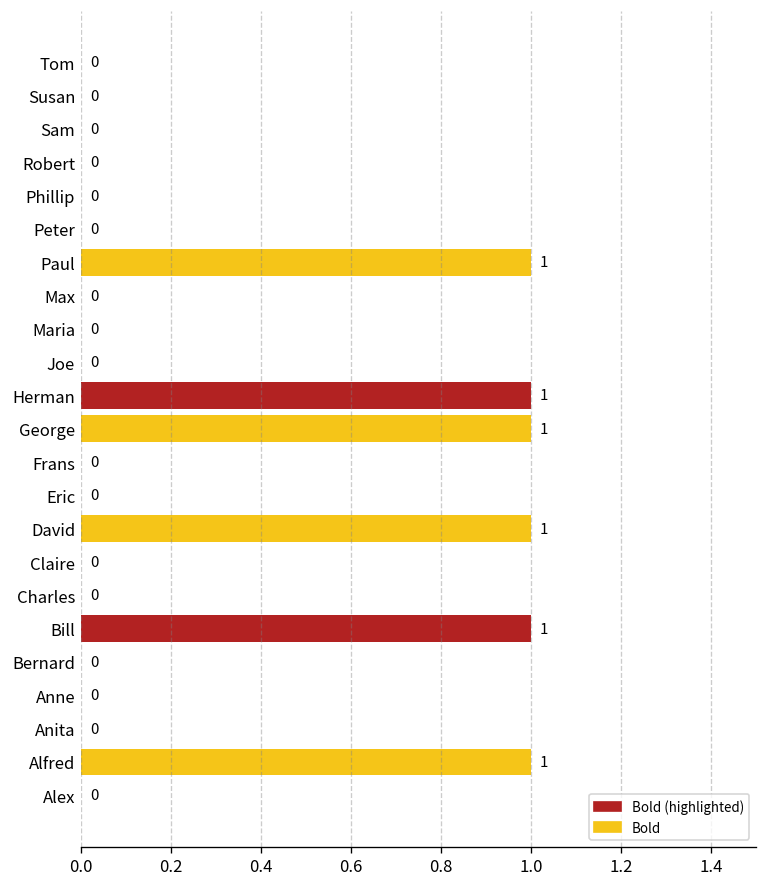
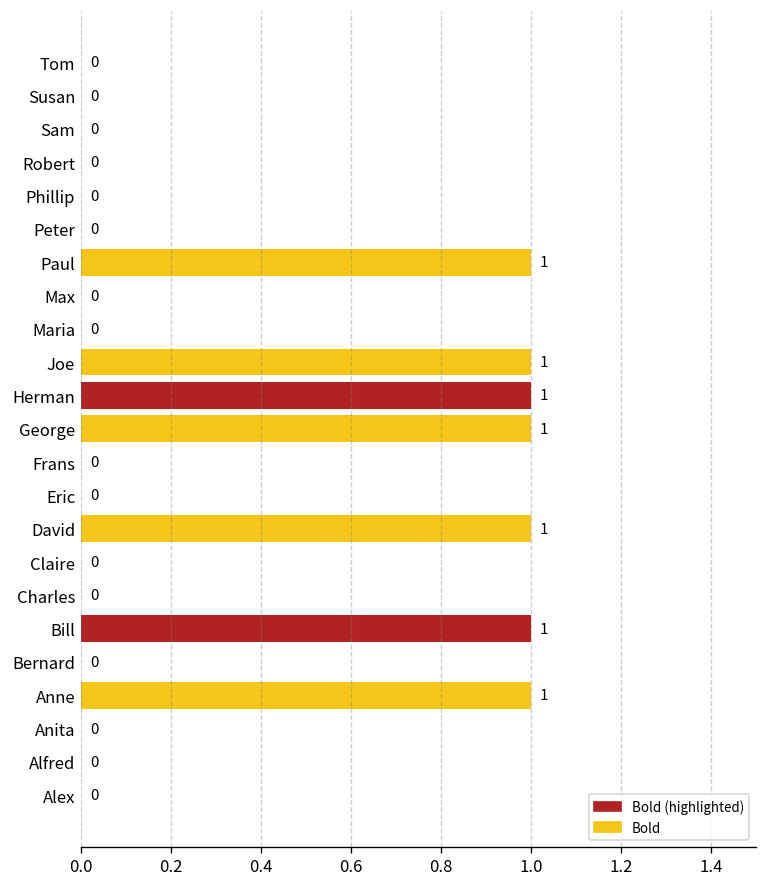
  {
    "Tom": 0,
    "Susan": 0,
    "Sam": 0,
    "Robert": 0,
    "Phillip": 0,
    "Peter": 0,
    "Paul": 1,
    "Max": 0,
    "Maria": 0,
-   "Joe": 0,
+   "Joe": 1,
    "Herman": 1,
    "George": 1,
    "Frans": 0,
    "Eric": 0,
    "David": 1,
    "Claire": 0,
    "Charles": 0,
    "Bill": 1,
    "Bernard": 0,
-   "Anne": 0,
+   "Anne": 1,
    "Anita": 0,
-   "Alfred": 1,
+   "Alfred": 0,
    "Alex": 0
  }
